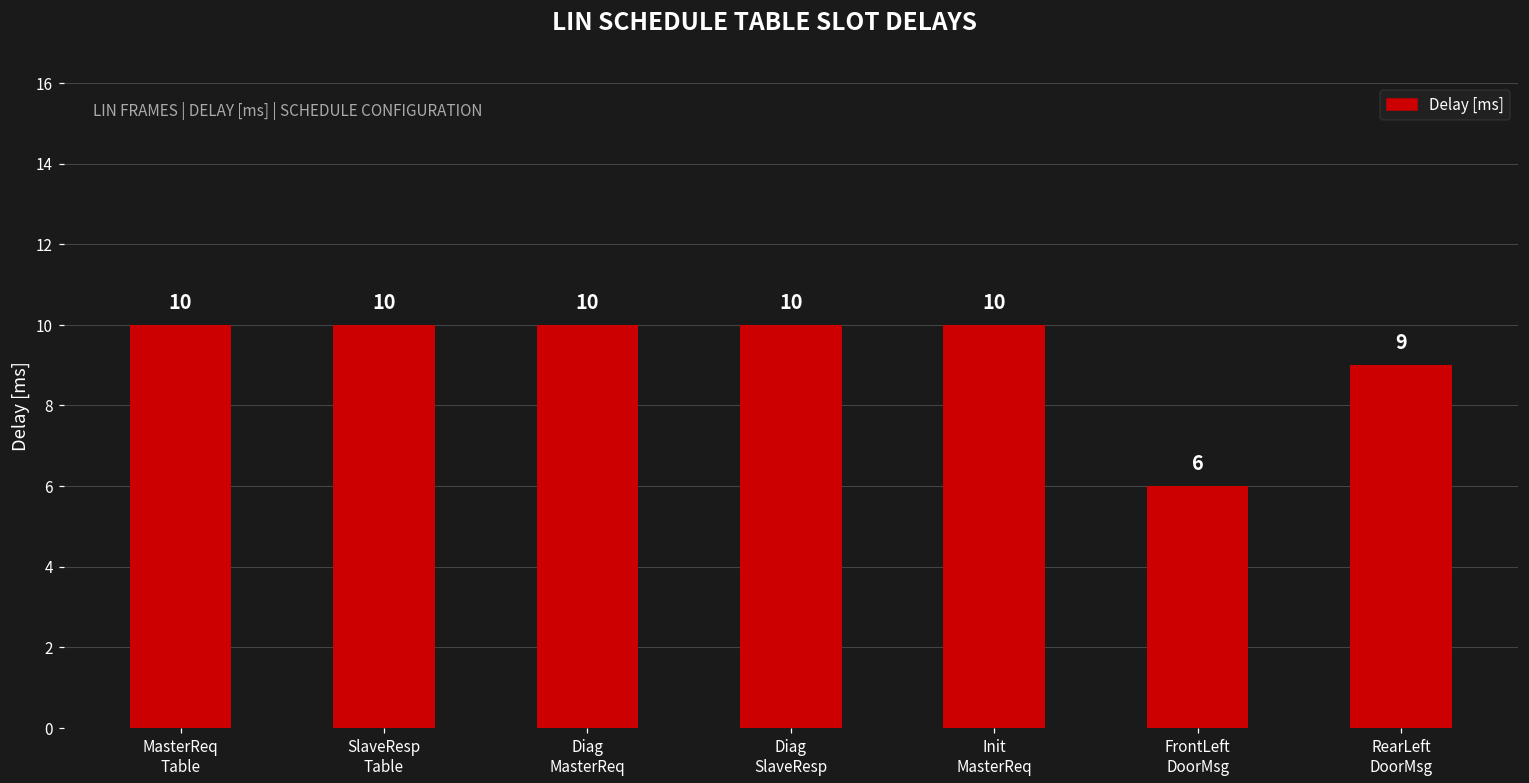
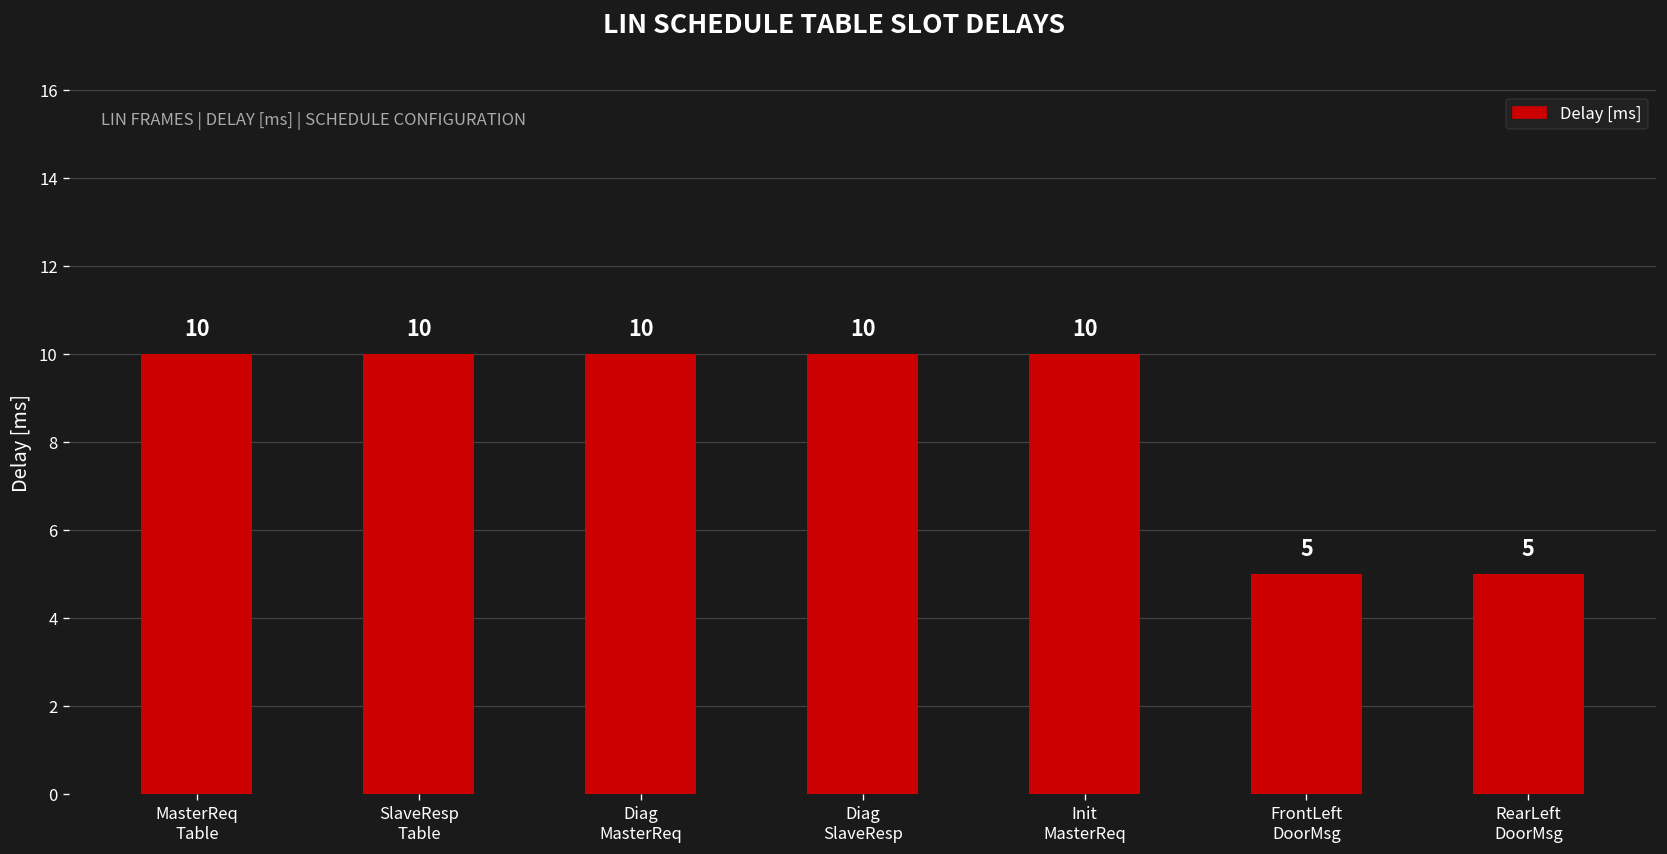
  {
    "MasterReq Table": 10,
    "SlaveResp Table": 10,
    "Diag MasterReq": 10,
    "Diag SlaveResp": 10,
    "Init MasterReq": 10,
-   "FrontLeft DoorMsg": 6,
-   "RearLeft DoorMsg": 9
+   "FrontLeft DoorMsg": 5,
+   "RearLeft DoorMsg": 5
  }
